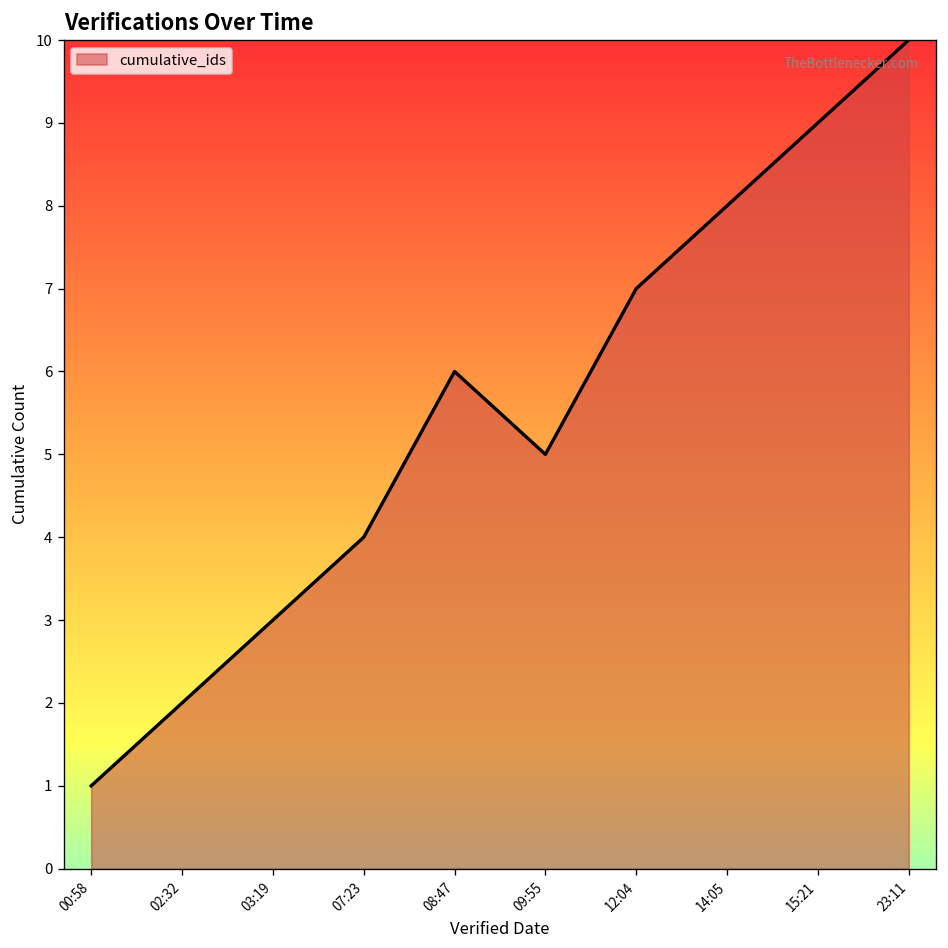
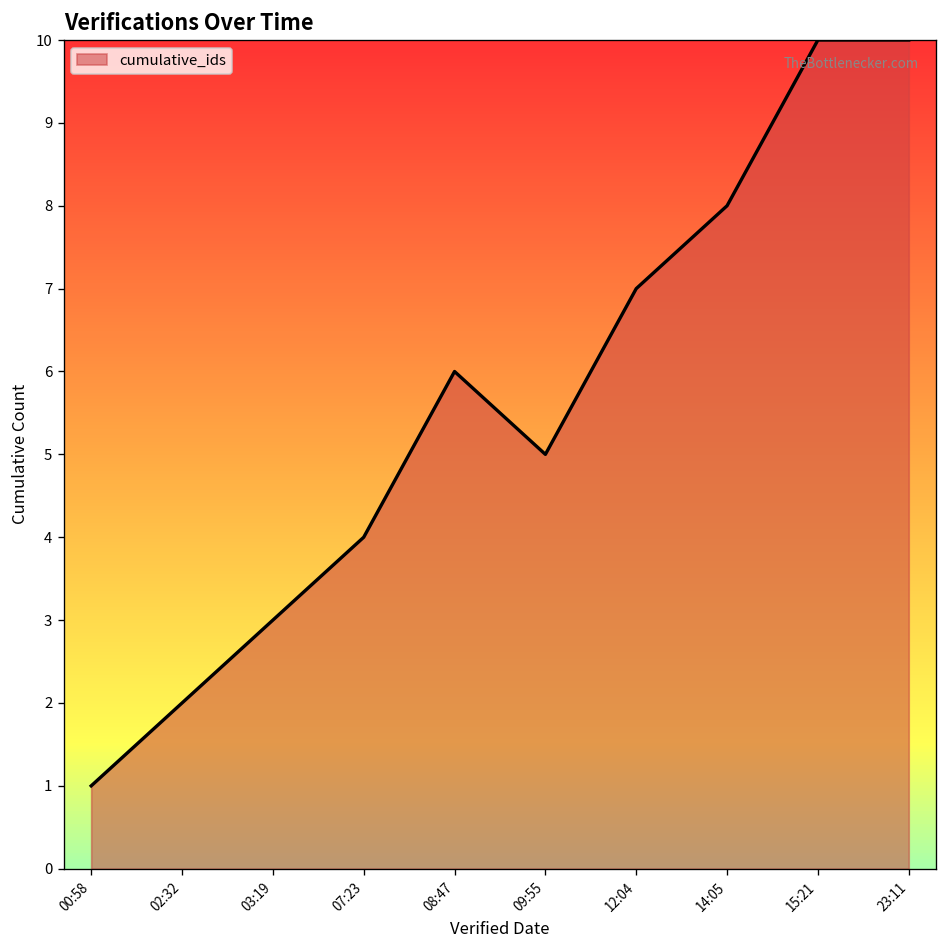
  {
    "00:58": 1,
    "02:32": 2,
    "03:19": 3,
    "07:23": 4,
    "08:47": 6,
    "09:55": 5,
    "12:04": 7,
    "14:05": 8,
-   "15:21": 9,
+   "15:21": 10,
    "23:11": 10
  }
